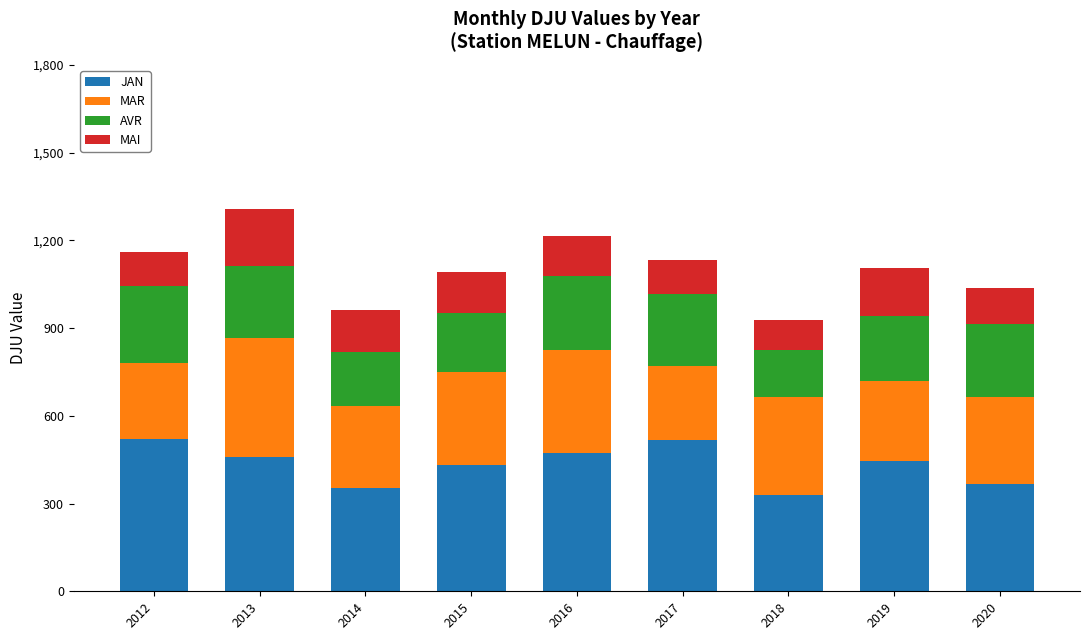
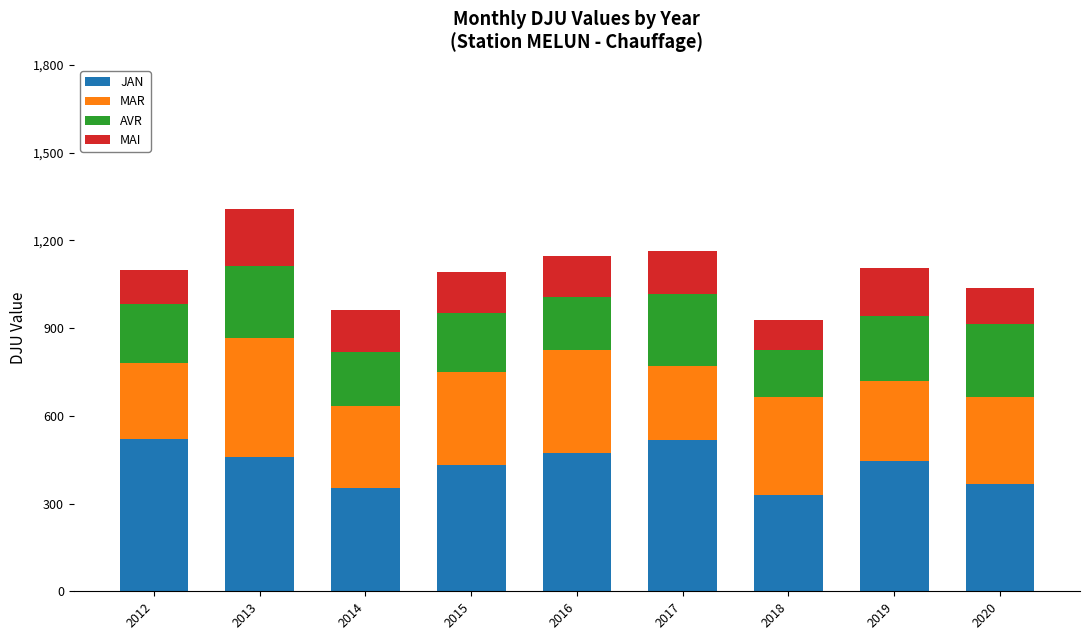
  {
    "JAN": {
      "2012": 520,
      "2013": 460,
      "2014": 350,
      "2015": 430,
      "2016": 470,
      "2017": 520,
      "2018": 330,
      "2019": 440,
      "2020": 370
    },
    "MAR": {
      "2012": 260,
      "2013": 410,
      "2014": 280,
      "2015": 320,
      "2016": 350,
      "2017": 250,
      "2018": 330,
      "2019": 280,
      "2020": 300
    },
    "AVR": {
-     "2012": 260,
+     "2012": 200,
      "2013": 250,
      "2014": 190,
      "2015": 200,
-     "2016": 250,
+     "2016": 180,
      "2017": 250,
      "2018": 160,
      "2019": 220,
      "2020": 250
    },
    "MAI": {
      "2012": 120,
      "2013": 190,
      "2014": 140,
      "2015": 140,
      "2016": 140,
-     "2017": 120,
+     "2017": 150,
      "2018": 100,
      "2019": 170,
      "2020": 120
    }
  }
